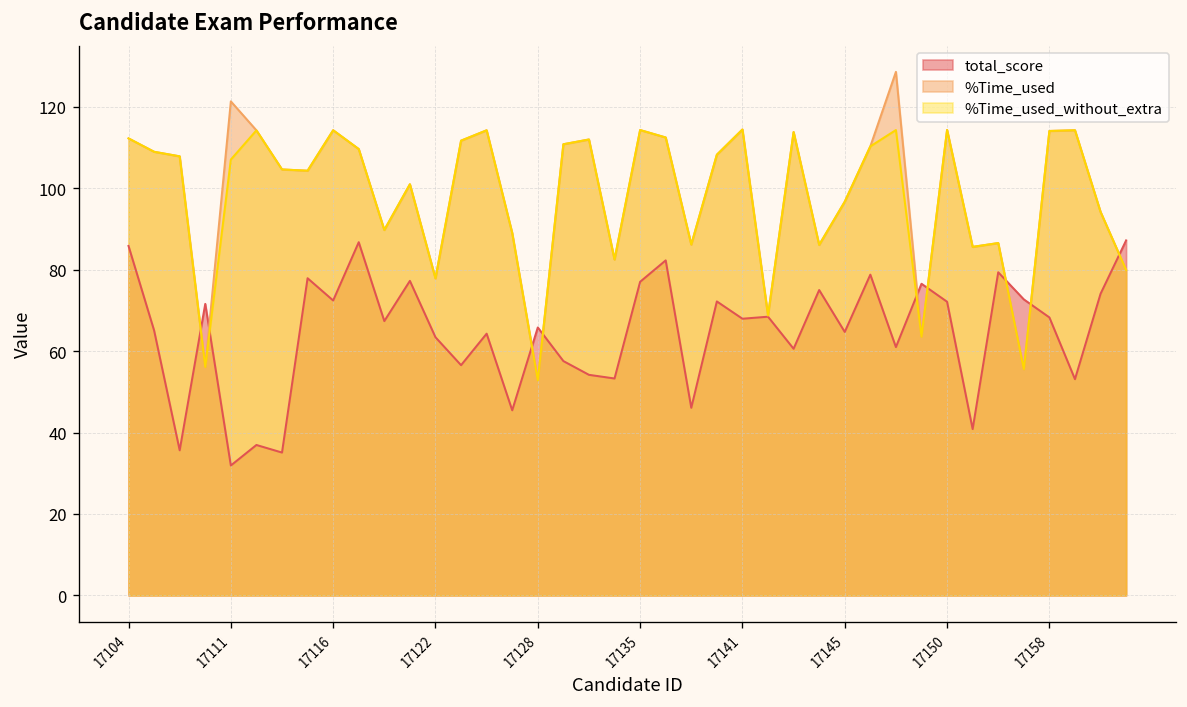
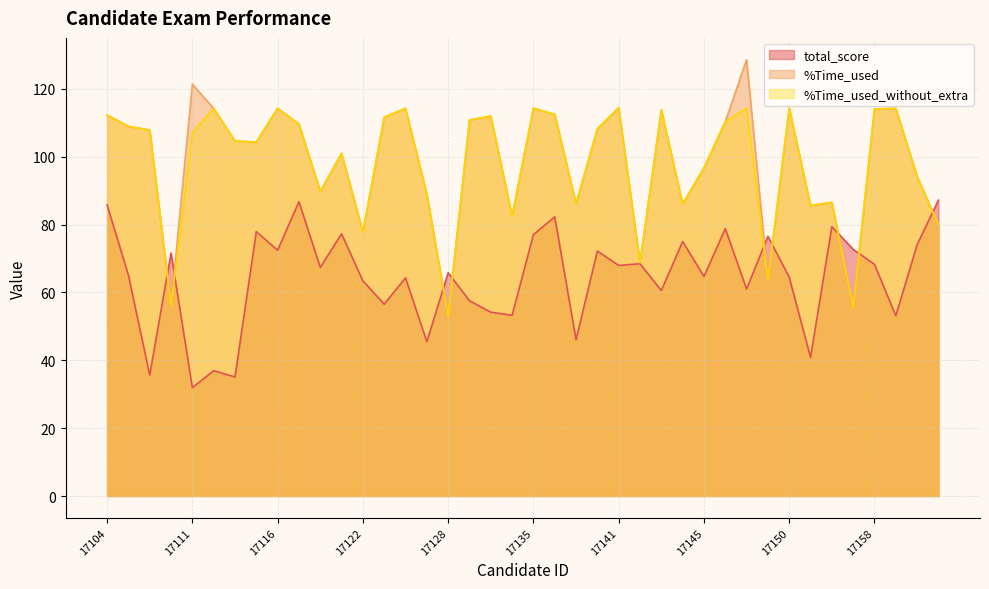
  {
    "total_score": {
      "17104": 86,
      "17111": 32,
      "17116": 72,
      "17122": 63,
      "17128": 66,
      "17135": 77,
      "17141": 68,
      "17145": 65,
-     "17150": 72,
+     "17150": 64,
      "17158": 68
    }
  }
